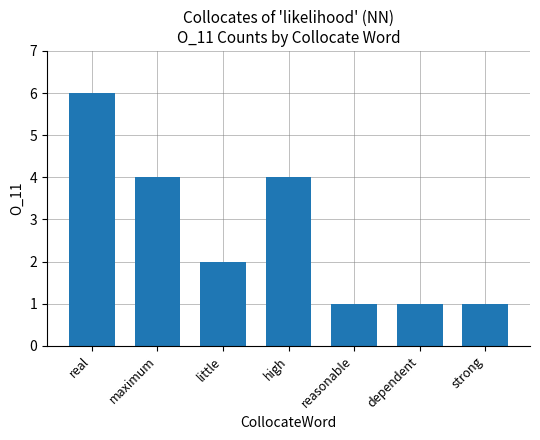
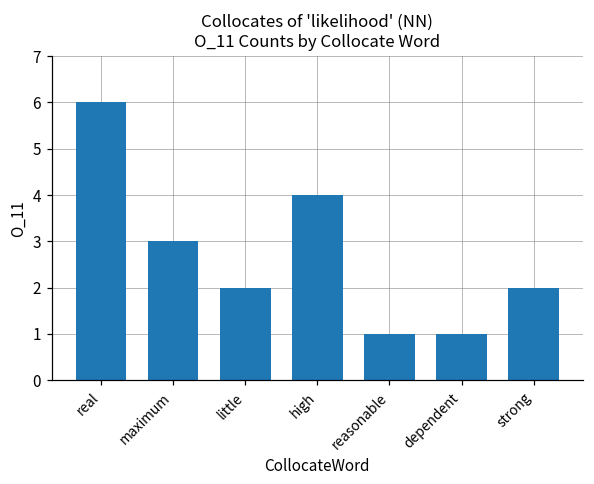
  {
    "real": 6,
-   "maximum": 4,
+   "maximum": 3,
    "little": 2,
    "high": 4,
    "reasonable": 1,
    "dependent": 1,
-   "strong": 1
+   "strong": 2
  }
